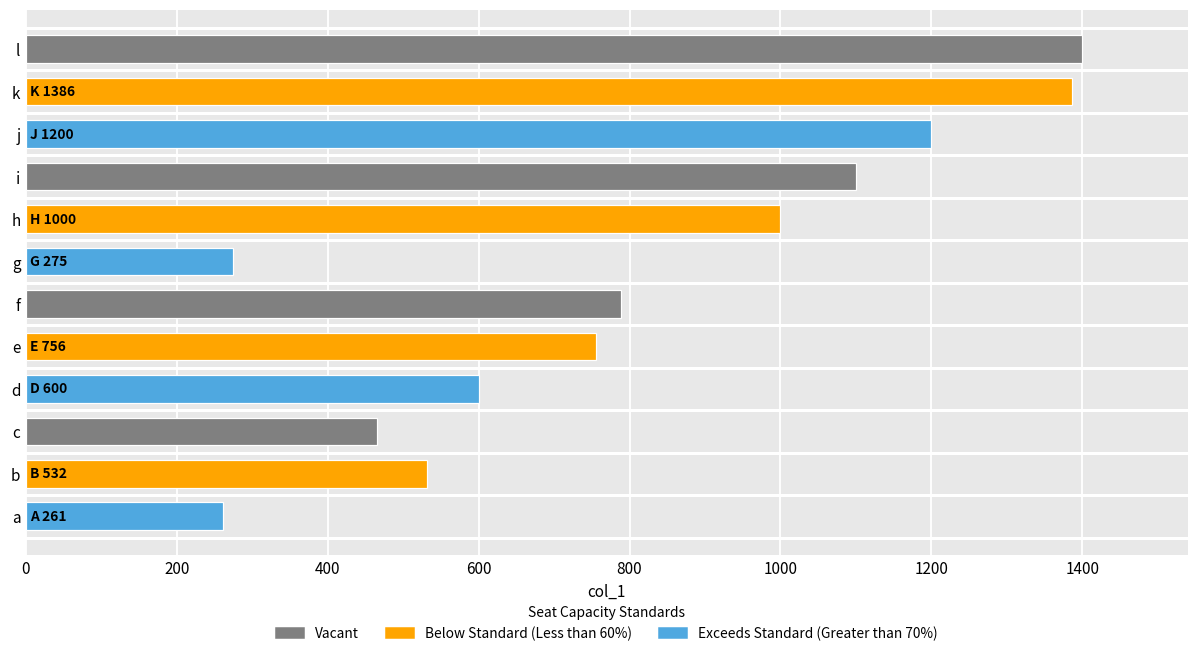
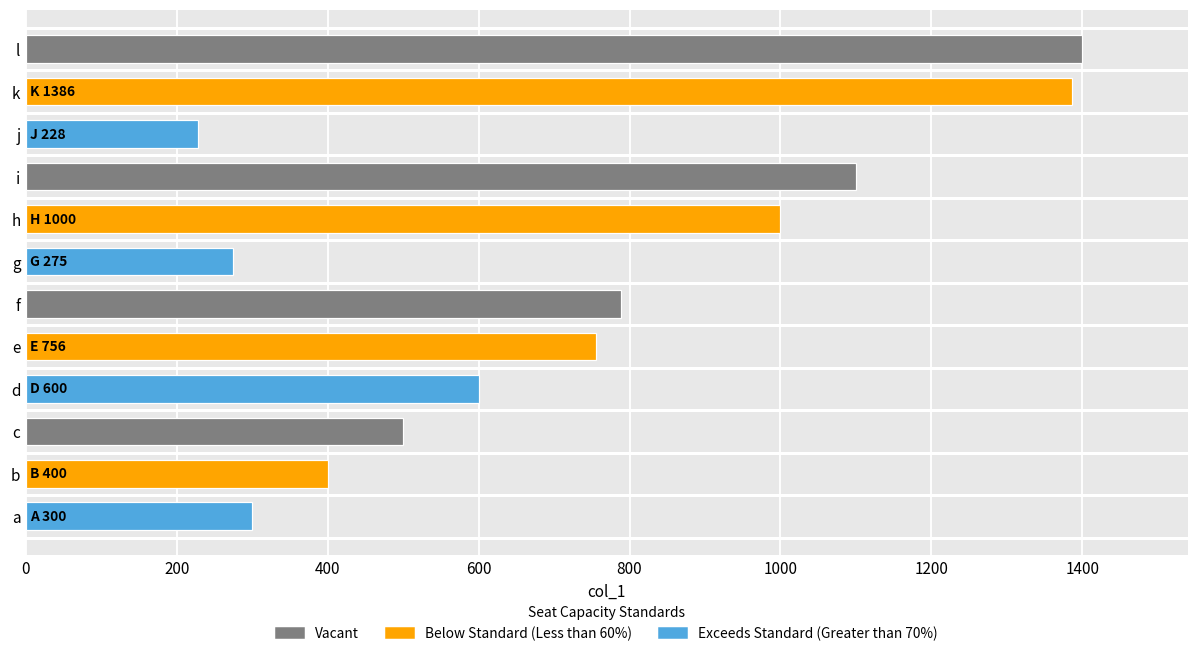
  {
    "k": 1386,
-   "j": 1200,
+   "j": 228,
    "h": 1000,
    "g": 275,
    "e": 756,
    "d": 600,
-   "c": 470,
-   "b": 532,
-   "a": 261
+   "c": 500,
+   "b": 400,
+   "a": 300
  }
